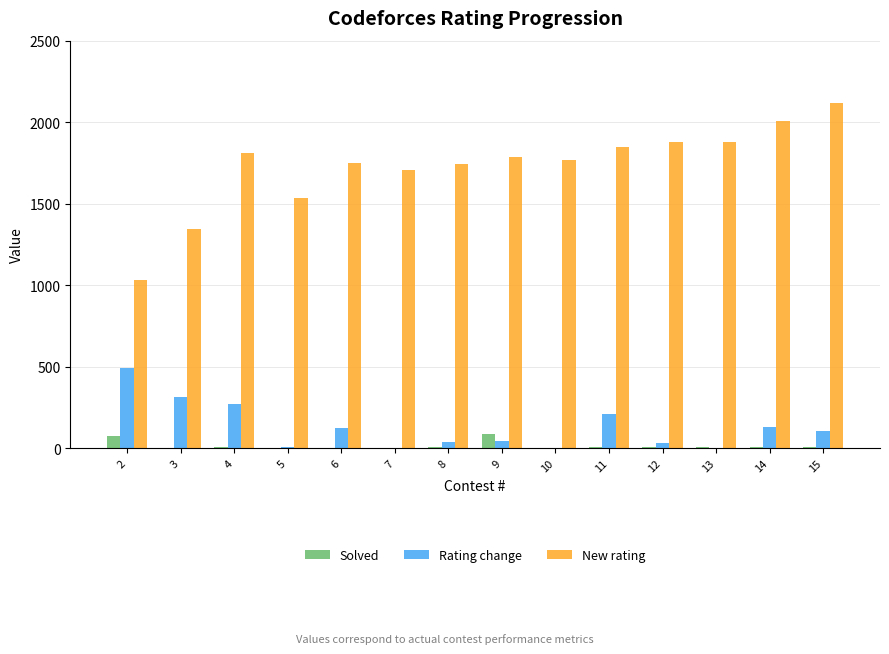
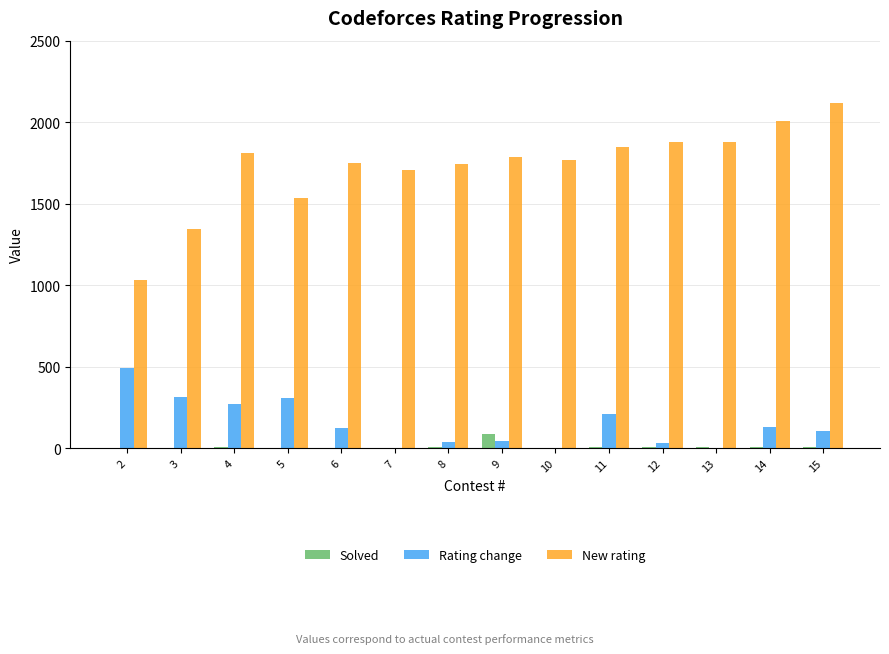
  {
    "Solved": {
-     "2": 70,
+     "2": 0,
      "9": 90
    },
    "Rating change": {
      "2": 490,
      "3": 310,
      "4": 270,
-     "5": 10,
+     "5": 310,
      "6": 130,
      "7": 0,
      "8": 40,
      "9": 40,
      "10": 0,
      "11": 210,
      "12": 30,
      "14": 130,
      "15": 110
    },
    "New rating": {
      "2": 1030,
      "3": 1350,
      "4": 1810,
      "5": 1530,
      "6": 1750,
      "7": 1710,
      "8": 1740,
      "9": 1790,
      "10": 1770,
      "11": 1850,
      "12": 1880,
      "13": 1880,
      "14": 2010,
      "15": 2120
    }
  }
